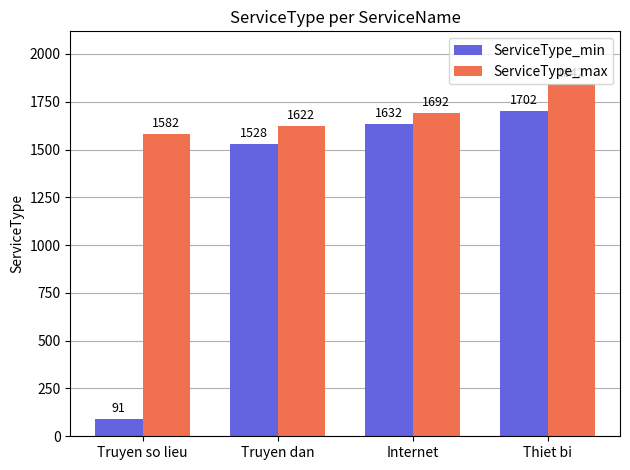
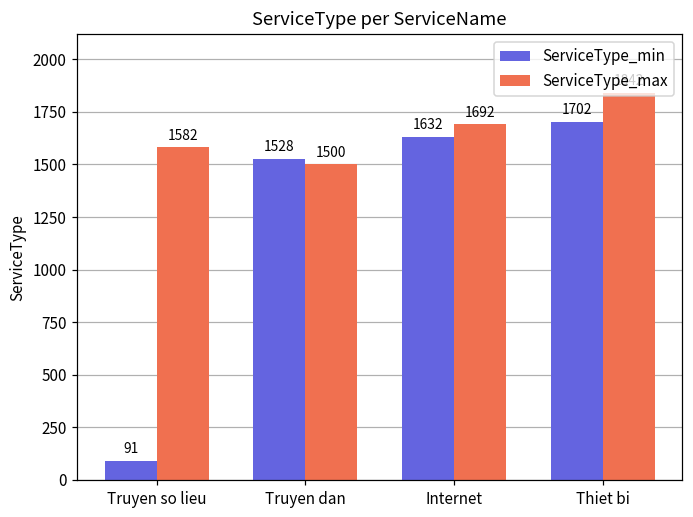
  {
    "ServiceType_min": {
      "Truyen so lieu": 91,
      "Truyen dan": 1528,
      "Internet": 1632,
      "Thiet bi": 1702
    },
    "ServiceType_max": {
      "Truyen so lieu": 1582,
-     "Truyen dan": 1622,
+     "Truyen dan": 1500,
      "Internet": 1692
    }
  }
